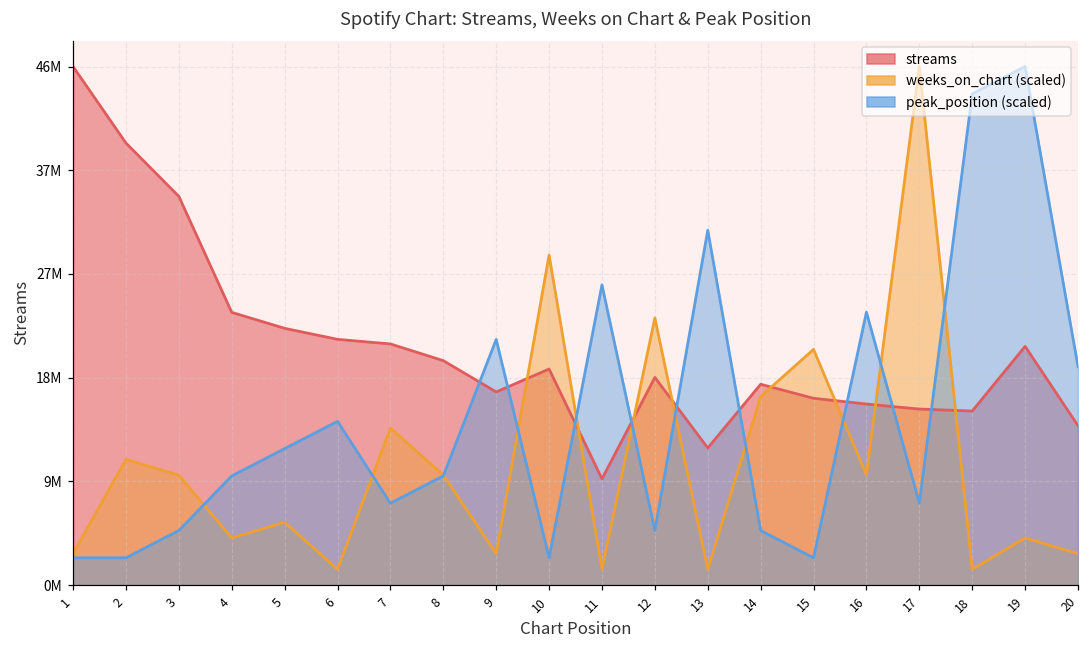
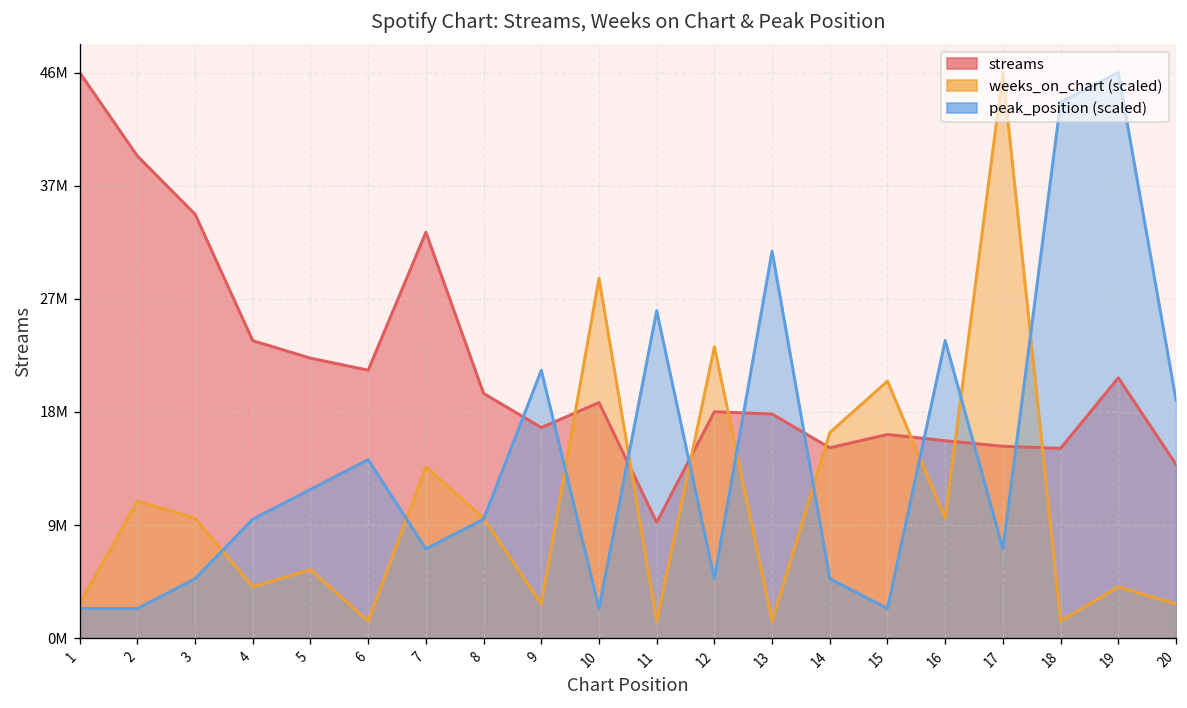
  {
    "streams": {
      "1": 46500000,
      "2": 39700000,
      "3": 34900000,
      "4": 24500000,
      "5": 23000000,
      "6": 22100000,
-     "7": 21600000,
+     "7": 33400000,
      "8": 20100000,
      "9": 17300000,
      "10": 19400000,
      "11": 9500000,
      "12": 18600000,
-     "13": 12300000,
-     "14": 18000000,
+     "13": 18400000,
+     "14": 15700000,
      "15": 16800000,
      "16": 16300000,
      "17": 15800000,
      "18": 15600000,
      "19": 21400000,
      "20": 14300000
    }
  }
